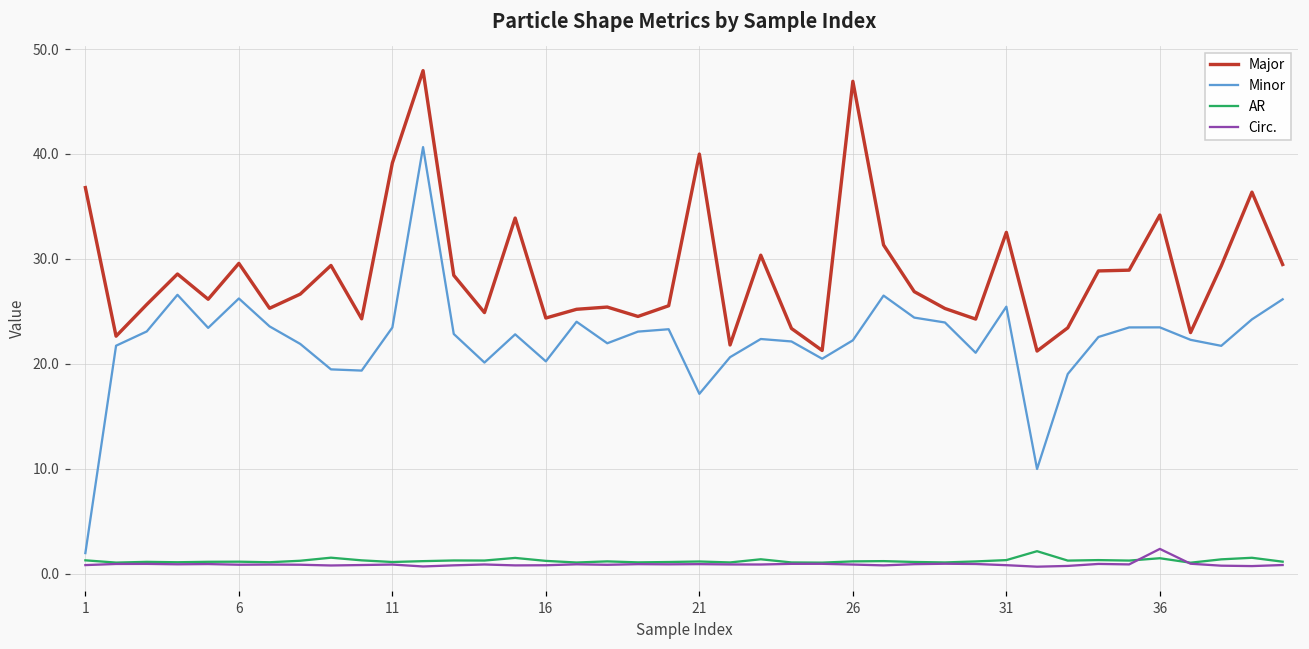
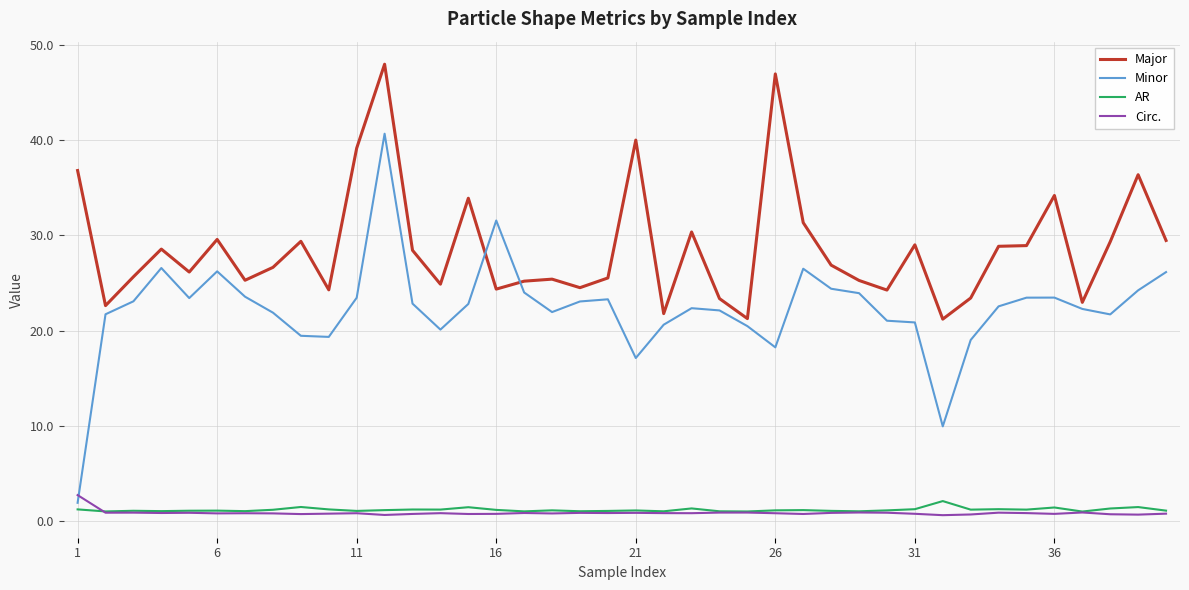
  {
    "Major": {
      "1": 37,
      "6": 30,
      "11": 39,
      "16": 24,
      "21": 40,
      "26": 47,
-     "31": 33,
+     "31": 29,
      "36": 34
    },
    "Minor": {
      "1": 2,
      "6": 26,
      "11": 23,
-     "16": 20,
+     "16": 32,
      "21": 17,
-     "26": 22,
-     "31": 25,
+     "26": 18,
+     "31": 21,
      "36": 23
    },
    "AR": {
      "1": 1,
      "6": 1,
      "16": 1,
      "26": 1,
      "31": 1,
      "36": 1
    },
    "Circ.": {
-     "1": 1,
+     "1": 3,
      "6": 1,
      "16": 1,
      "26": 1,
      "31": 1,
-     "36": 2
+     "36": 1
    }
  }
